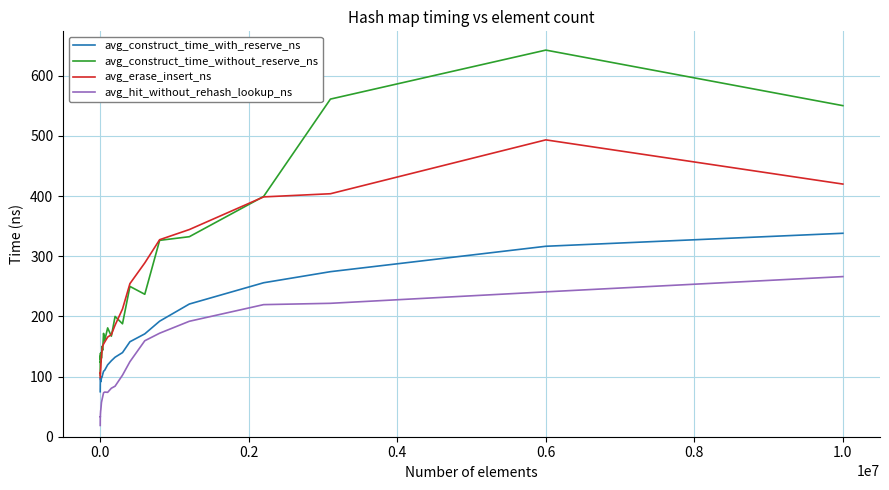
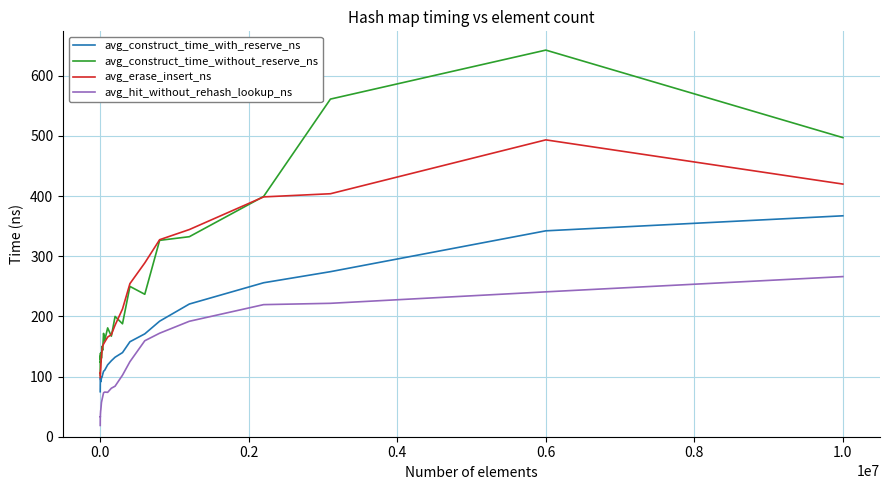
  {
    "avg_construct_time_with_reserve_ns": {
-     "0.6": 320,
-     "1.0": 340
+     "0.6": 340,
+     "1.0": 370
    },
    "avg_construct_time_without_reserve_ns": {
      "0.6": 640,
-     "1.0": 550
+     "1.0": 500
    },
    "avg_erase_insert_ns": {
      "0.6": 490,
      "1.0": 420
    },
    "avg_hit_without_rehash_lookup_ns": {
      "0.6": 240,
      "1.0": 270
    }
  }
